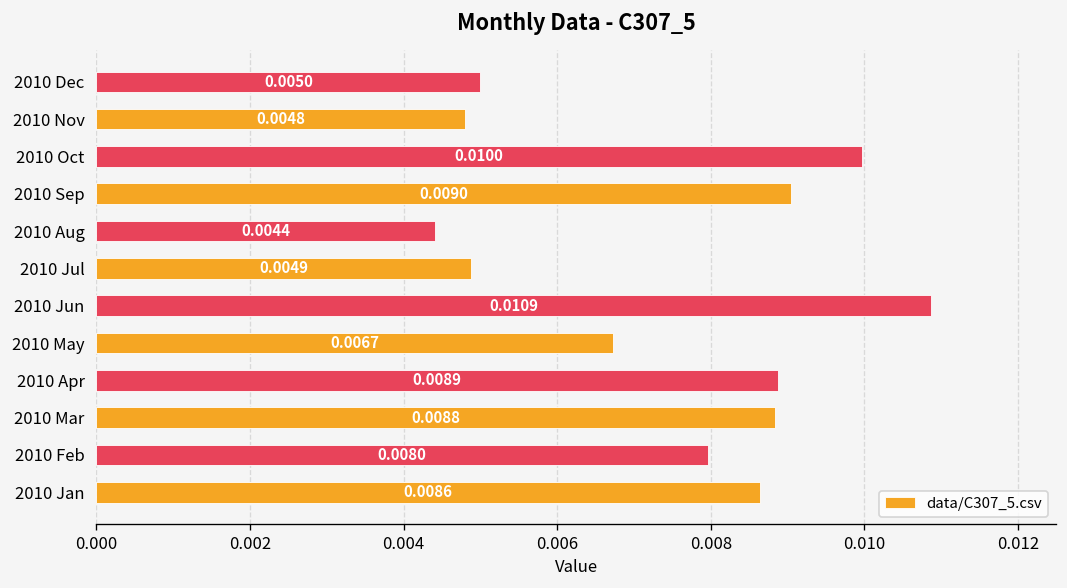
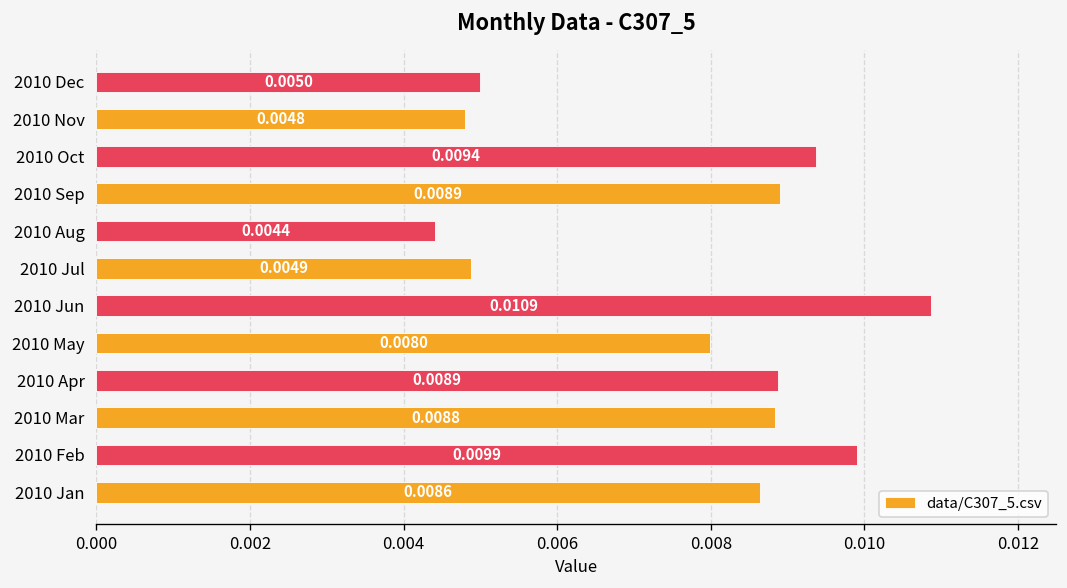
  {
    "2010 Dec": 0.0050,
    "2010 Nov": 0.0048,
-   "2010 Oct": 0.0100,
-   "2010 Sep": 0.0090,
+   "2010 Oct": 0.0094,
+   "2010 Sep": 0.0089,
    "2010 Aug": 0.0044,
    "2010 Jul": 0.0049,
    "2010 Jun": 0.0109,
-   "2010 May": 0.0067,
+   "2010 May": 0.0080,
    "2010 Apr": 0.0089,
    "2010 Mar": 0.0088,
-   "2010 Feb": 0.0080,
+   "2010 Feb": 0.0099,
    "2010 Jan": 0.0086
  }
